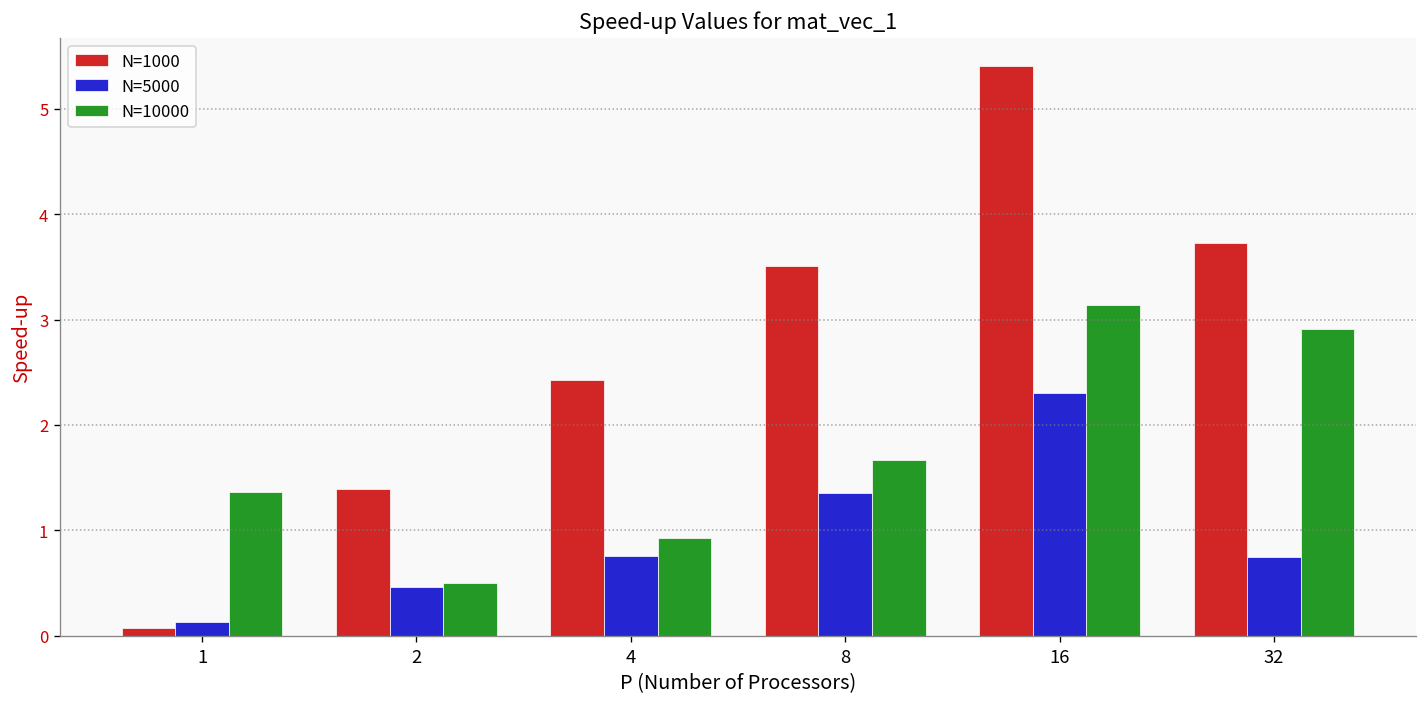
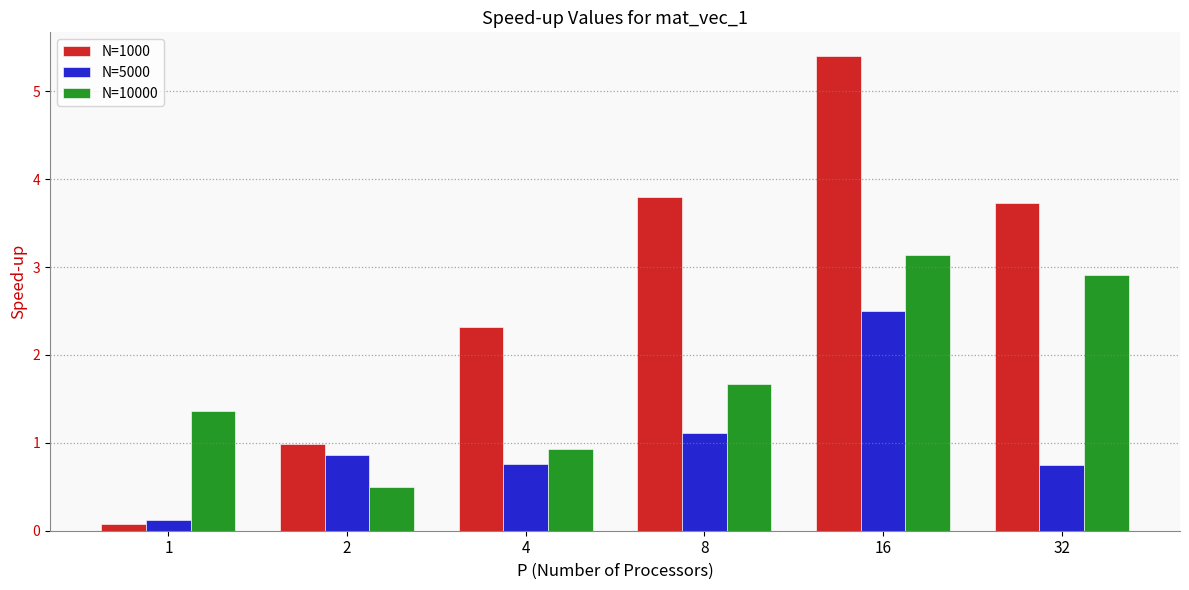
  {
    "N=1000": {
      "1": 0.1,
-     "2": 1.4,
-     "4": 2.4,
-     "8": 3.5,
+     "2": 1.0,
+     "4": 2.3,
+     "8": 3.8,
      "16": 5.4,
      "32": 3.7
    },
    "N=5000": {
      "1": 0.1,
-     "2": 0.5,
+     "2": 0.9,
      "4": 0.8,
-     "8": 1.4,
-     "16": 2.3,
+     "8": 1.1,
+     "16": 2.5,
      "32": 0.7
    },
    "N=10000": {
      "1": 1.4,
      "2": 0.5,
      "4": 0.9,
      "8": 1.7,
      "16": 3.1,
      "32": 2.9
    }
  }
